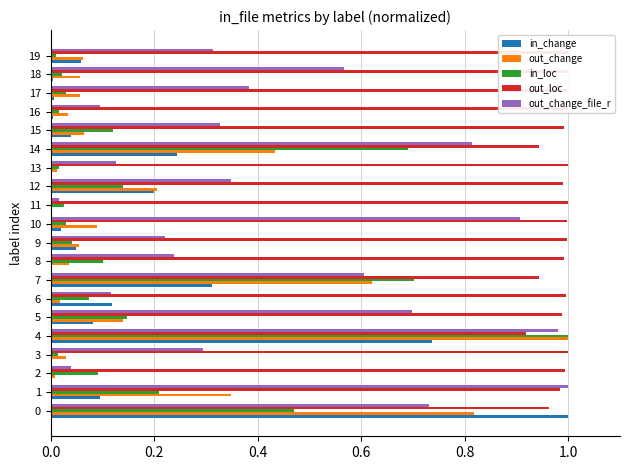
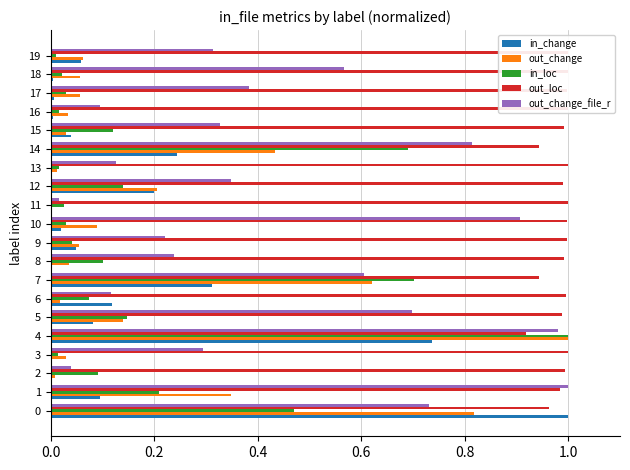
  {
    "in_change": {
      "19": 0.06,
      "18": 0.00,
      "17": 0.01,
      "16": 0.00,
      "15": 0.04,
      "14": 0.24,
      "13": 0.00,
      "12": 0.20,
      "11": 0.00,
      "10": 0.02,
      "9": 0.05,
      "7": 0.31,
      "6": 0.12,
      "5": 0.08,
      "4": 0.74,
      "1": 0.10,
      "0": 1.00
    },
    "out_change": {
      "19": 0.06,
      "18": 0.06,
      "17": 0.06,
      "16": 0.03,
-     "15": 0.06,
+     "15": 0.03,
      "14": 0.43,
      "13": 0.01,
      "12": 0.21,
      "10": 0.09,
      "9": 0.06,
      "8": 0.04,
      "7": 0.62,
      "6": 0.02,
      "5": 0.14,
      "4": 1.00,
      "3": 0.03,
      "2": 0.01,
      "1": 0.35,
      "0": 0.82
    },
    "in_loc": {
      "19": 0.01,
      "18": 0.02,
      "17": 0.03,
      "16": 0.02,
      "15": 0.12,
      "14": 0.69,
      "13": 0.02,
      "12": 0.14,
      "11": 0.03,
      "10": 0.03,
      "9": 0.04,
      "8": 0.10,
      "7": 0.70,
      "6": 0.07,
      "5": 0.15,
      "4": 1.00,
      "3": 0.01,
      "2": 0.09,
      "1": 0.21,
      "0": 0.47
    },
    "out_loc": {
      "15": 0.99,
      "14": 0.94,
      "13": 1.00,
      "12": 0.99,
      "11": 1.00,
      "10": 1.00,
      "9": 1.00,
      "8": 0.99,
      "7": 0.94,
      "6": 0.99,
      "5": 0.99,
      "4": 0.92,
      "3": 1.00,
      "2": 0.99,
      "1": 0.98,
      "0": 0.96
    },
    "out_change_file_r": {
      "19": 0.31,
      "18": 0.57,
      "17": 0.38,
      "16": 0.10,
      "15": 0.33,
      "14": 0.81,
      "13": 0.13,
      "12": 0.35,
      "11": 0.02,
      "10": 0.91,
      "9": 0.22,
      "8": 0.24,
      "7": 0.61,
      "6": 0.12,
      "5": 0.70,
      "4": 0.98,
      "3": 0.29,
      "2": 0.04,
      "1": 1.00,
      "0": 0.73
    }
  }
